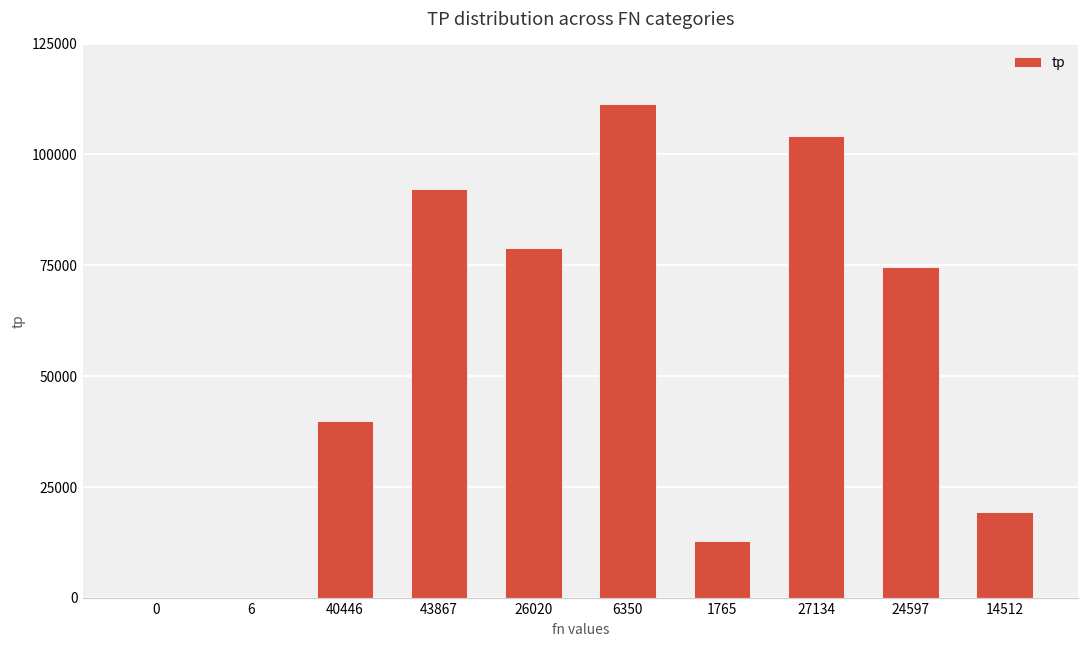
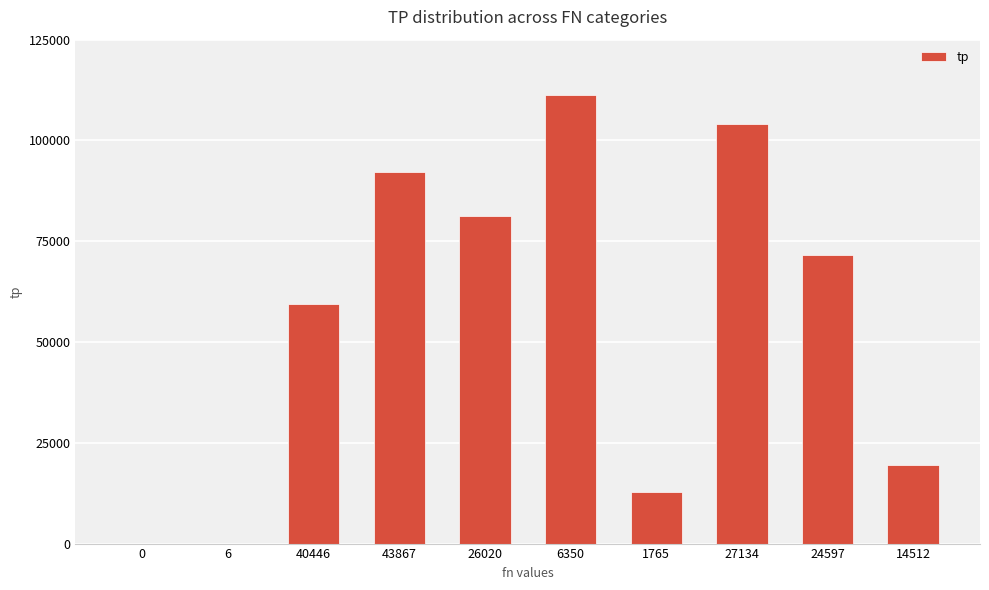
  {
    "0": 0,
    "6": 0,
-   "40446": 40000,
+   "40446": 60000,
    "43867": 92000,
-   "26020": 79000,
+   "26020": 81000,
    "6350": 111000,
    "1765": 13000,
    "27134": 104000,
-   "24597": 75000,
+   "24597": 72000,
    "14512": 19000
  }
